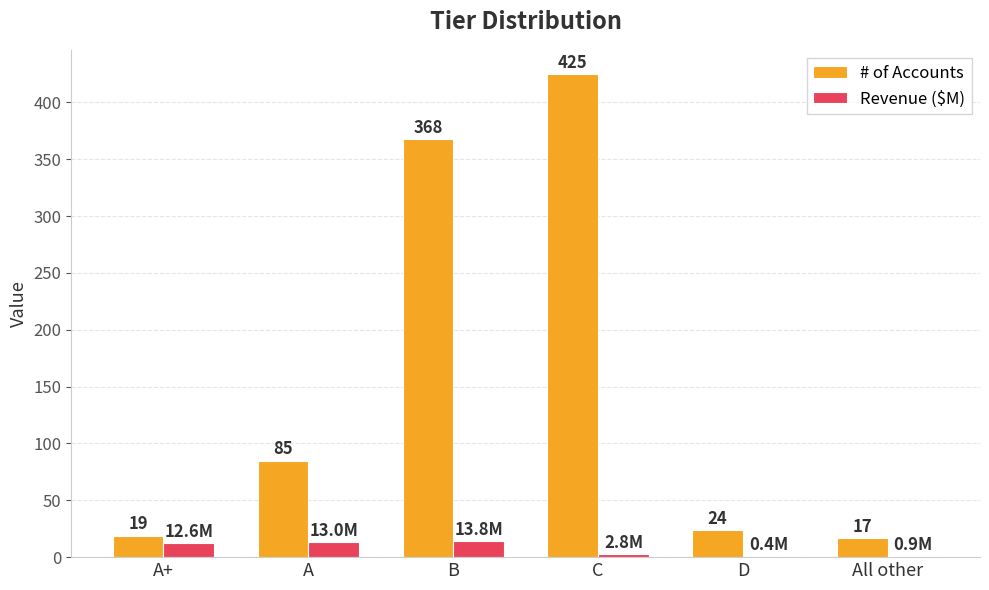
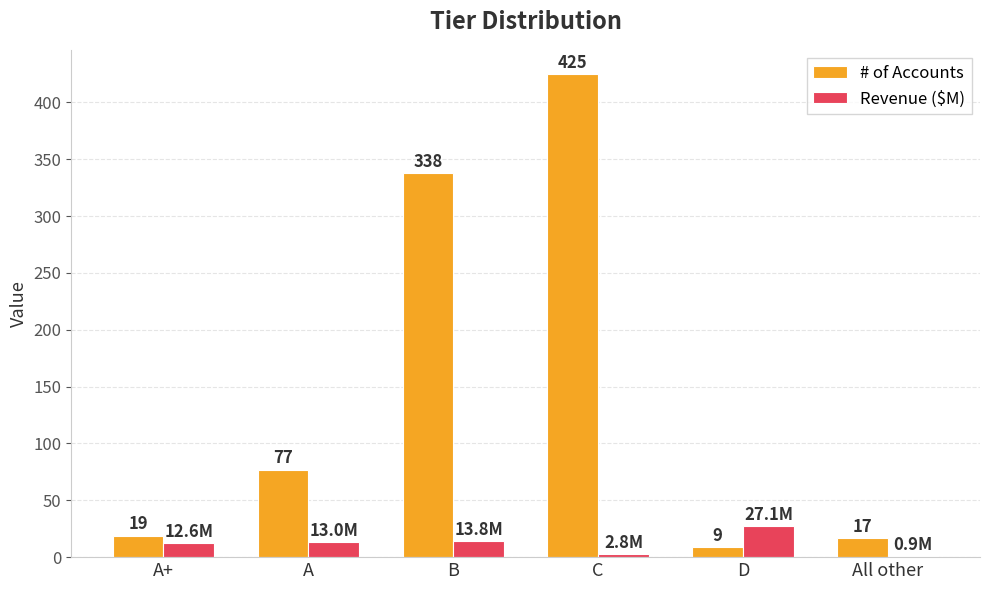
  {
    "# of Accounts": {
      "A+": "19",
-     "A": "85",
-     "B": "368",
+     "A": "77",
+     "B": "338",
      "C": "425",
-     "D": "24",
+     "D": "9",
      "All other": "17"
    },
    "Revenue ($M)": {
      "A+": "12.6M",
      "A": "13.0M",
      "B": "13.8M",
      "C": "2.8M",
-     "D": "0.4M",
+     "D": "27.1M",
      "All other": "0.9M"
    }
  }
